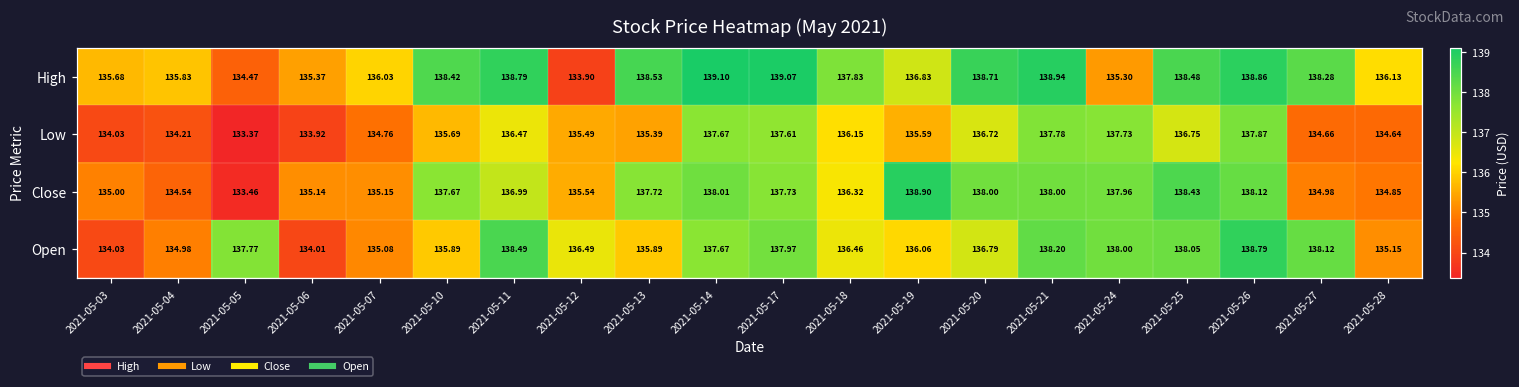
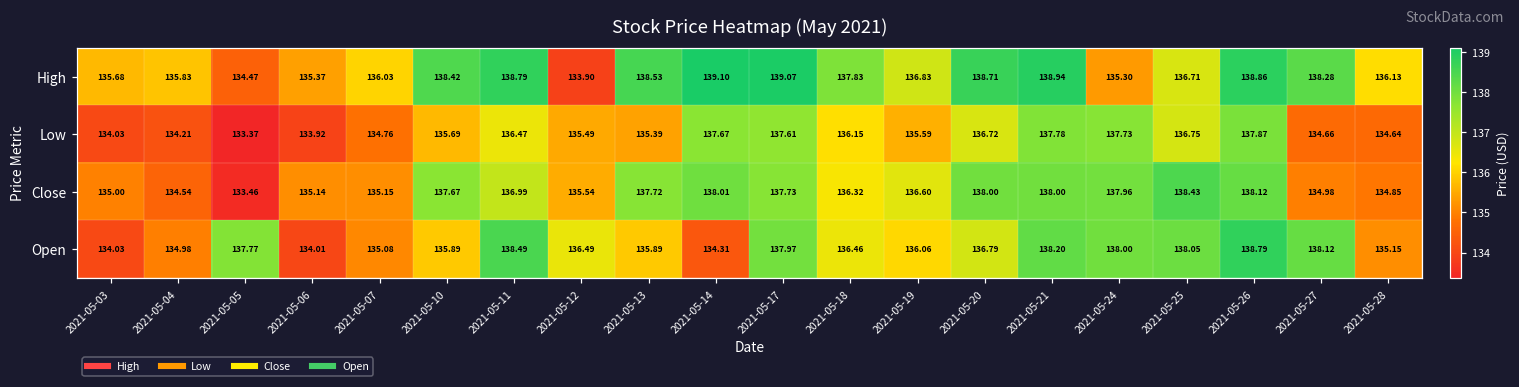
  {
    "High": {
      "2021-05-03": 135.68,
      "2021-05-04": 135.83,
      "2021-05-05": 134.47,
      "2021-05-06": 135.37,
      "2021-05-07": 136.03,
      "2021-05-10": 138.42,
      "2021-05-11": 138.79,
      "2021-05-12": 133.90,
      "2021-05-13": 138.53,
      "2021-05-14": 139.10,
      "2021-05-17": 139.07,
      "2021-05-18": 137.83,
      "2021-05-19": 136.83,
      "2021-05-20": 138.71,
      "2021-05-21": 138.94,
      "2021-05-24": 135.30,
-     "2021-05-25": 138.48,
+     "2021-05-25": 136.71,
      "2021-05-26": 138.86,
      "2021-05-27": 138.28,
      "2021-05-28": 136.13
    },
    "Low": {
      "2021-05-03": 134.03,
      "2021-05-04": 134.21,
      "2021-05-05": 133.37,
      "2021-05-06": 133.92,
      "2021-05-07": 134.76,
      "2021-05-10": 135.69,
      "2021-05-11": 136.47,
      "2021-05-12": 135.49,
      "2021-05-13": 135.39,
      "2021-05-14": 137.67,
      "2021-05-17": 137.61,
      "2021-05-18": 136.15,
      "2021-05-19": 135.59,
      "2021-05-20": 136.72,
      "2021-05-21": 137.78,
      "2021-05-24": 137.73,
      "2021-05-25": 136.75,
      "2021-05-26": 137.87,
      "2021-05-27": 134.66,
      "2021-05-28": 134.64
    },
    "Close": {
      "2021-05-03": 135.00,
      "2021-05-04": 134.54,
      "2021-05-05": 133.46,
      "2021-05-06": 135.14,
      "2021-05-07": 135.15,
      "2021-05-10": 137.67,
      "2021-05-11": 136.99,
      "2021-05-12": 135.54,
      "2021-05-13": 137.72,
      "2021-05-14": 138.01,
      "2021-05-17": 137.73,
      "2021-05-18": 136.32,
-     "2021-05-19": 138.90,
+     "2021-05-19": 136.60,
      "2021-05-20": 138.00,
      "2021-05-21": 138.00,
      "2021-05-24": 137.96,
      "2021-05-25": 138.43,
      "2021-05-26": 138.12,
      "2021-05-27": 134.98,
      "2021-05-28": 134.85
    },
    "Open": {
      "2021-05-03": 134.03,
      "2021-05-04": 134.98,
      "2021-05-05": 137.77,
      "2021-05-06": 134.01,
      "2021-05-07": 135.08,
      "2021-05-10": 135.89,
      "2021-05-11": 138.49,
      "2021-05-12": 136.49,
      "2021-05-13": 135.89,
-     "2021-05-14": 137.67,
+     "2021-05-14": 134.31,
      "2021-05-17": 137.97,
      "2021-05-18": 136.46,
      "2021-05-19": 136.06,
      "2021-05-20": 136.79,
      "2021-05-21": 138.20,
      "2021-05-24": 138.00,
      "2021-05-25": 138.05,
      "2021-05-26": 138.79,
      "2021-05-27": 138.12,
      "2021-05-28": 135.15
    }
  }
